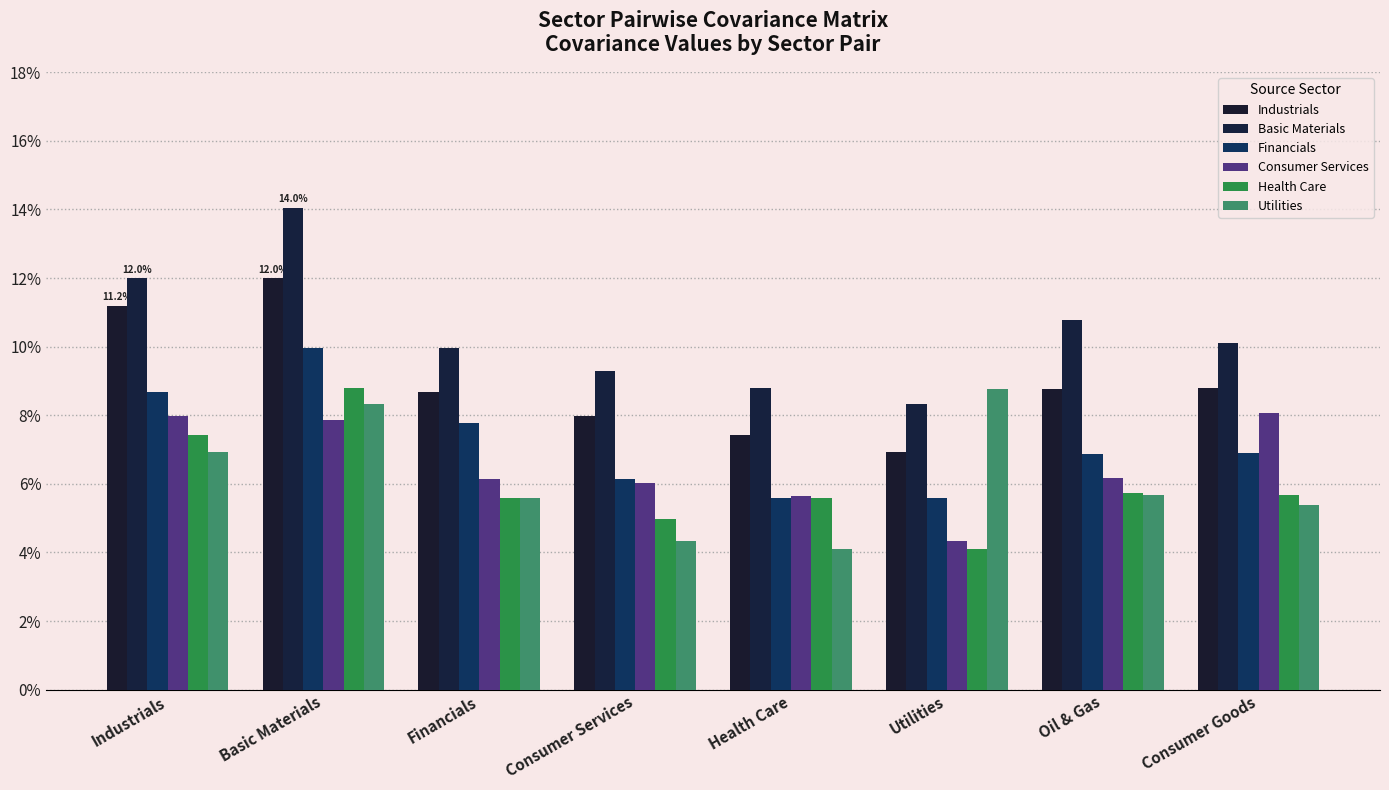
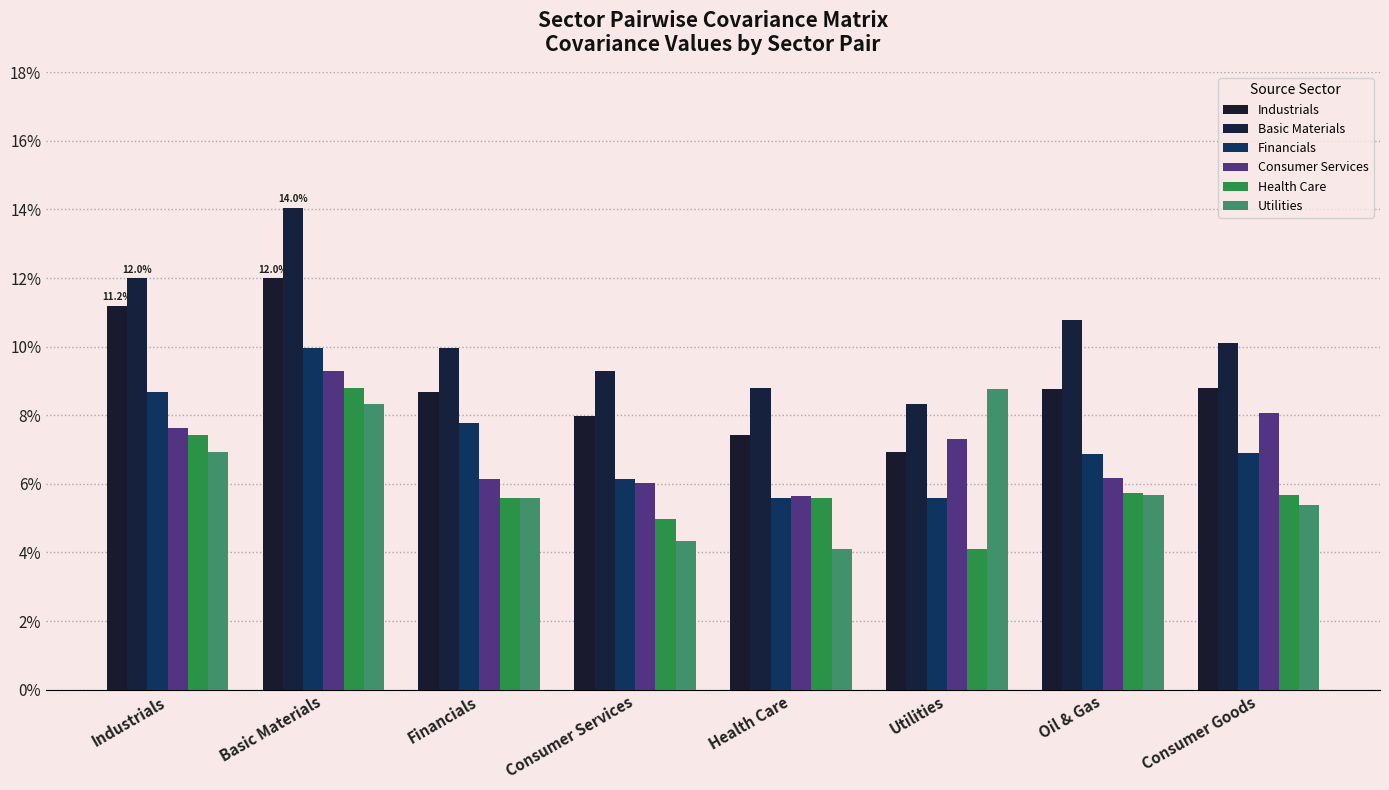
  {
    "Consumer Services": {
-     "Industrials": "8.0%",
-     "Basic Materials": "7.9%",
+     "Industrials": "7.6%",
+     "Basic Materials": "9.3%",
      "Financials": "6.1%",
      "Consumer Services": "6.0%",
      "Health Care": "5.7%",
-     "Utilities": "4.3%",
+     "Utilities": "7.3%",
      "Oil & Gas": "6.2%",
      "Consumer Goods": "8.1%"
    }
  }
